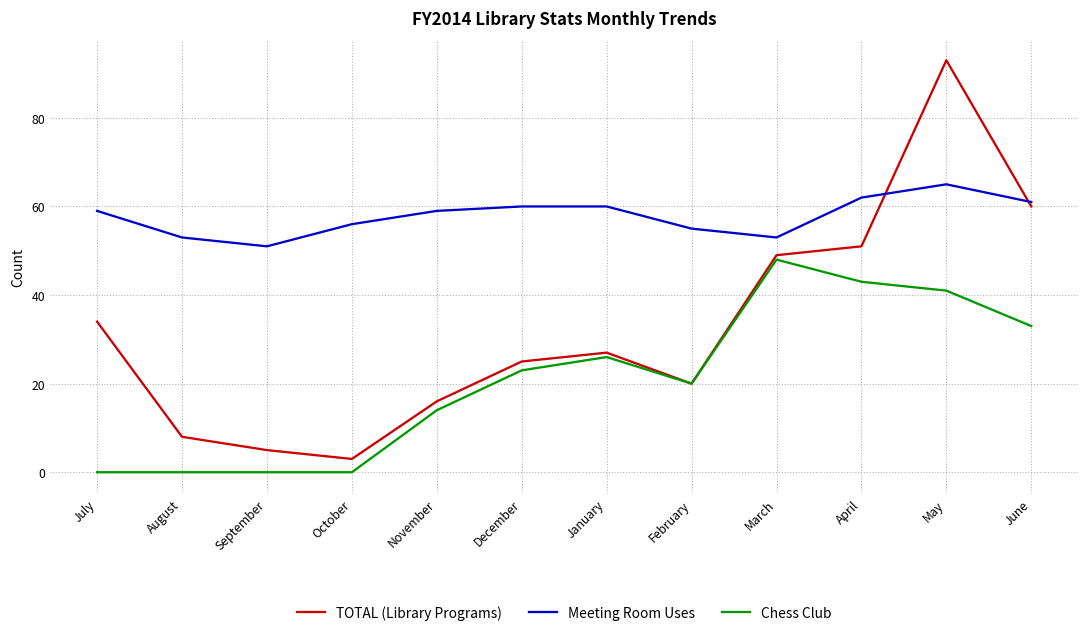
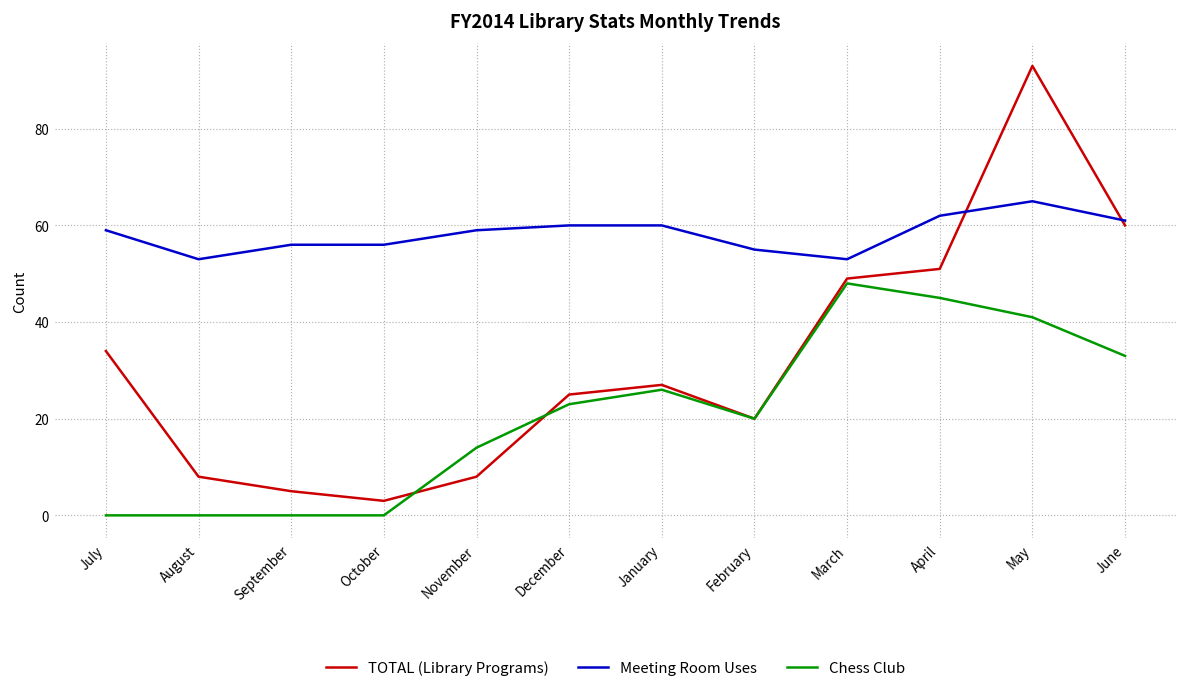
  {
    "TOTAL (Library Programs)": {
      "July": 34,
      "August": 8,
      "September": 5,
      "October": 3,
-     "November": 16,
+     "November": 8,
      "December": 25,
      "January": 27,
      "March": 49,
      "April": 51,
      "May": 93,
      "June": 60
    },
    "Meeting Room Uses": {
      "July": 59,
      "August": 53,
-     "September": 51,
+     "September": 56,
      "October": 56,
      "November": 59,
      "December": 60,
      "January": 60,
      "February": 55,
      "March": 53,
      "April": 62,
      "May": 65,
      "June": 61
    },
    "Chess Club": {
      "July": 0,
      "August": 0,
      "September": 0,
      "October": 0,
      "November": 14,
      "December": 23,
      "January": 26,
      "March": 48,
-     "April": 43,
+     "April": 45,
      "May": 41,
      "June": 33
    }
  }
